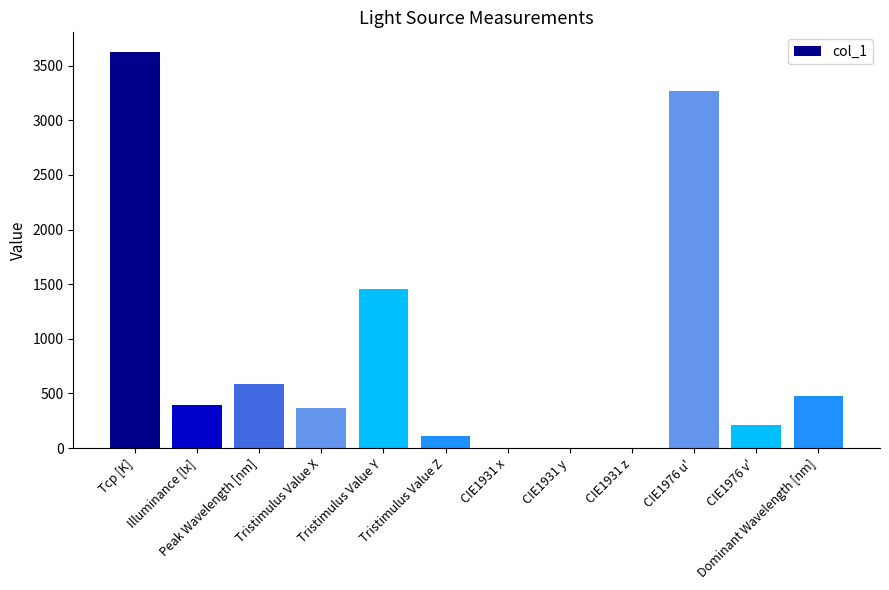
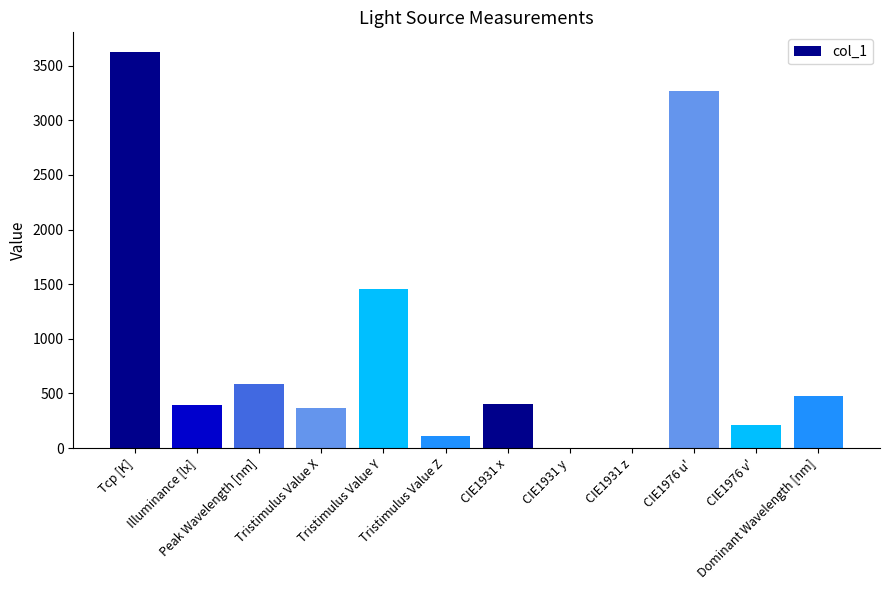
  {
    "Tcp [K]": 3620,
    "Illuminance [lx]": 400,
    "Peak Wavelength [nm]": 590,
    "Tristimulus Value X": 370,
    "Tristimulus Value Y": 1460,
    "Tristimulus Value Z": 110,
-   "CIE1931 x": 0,
+   "CIE1931 x": 410,
    "CIE1976 u'": 3260,
    "CIE1976 v'": 210,
    "Dominant Wavelength [nm]": 470
  }
